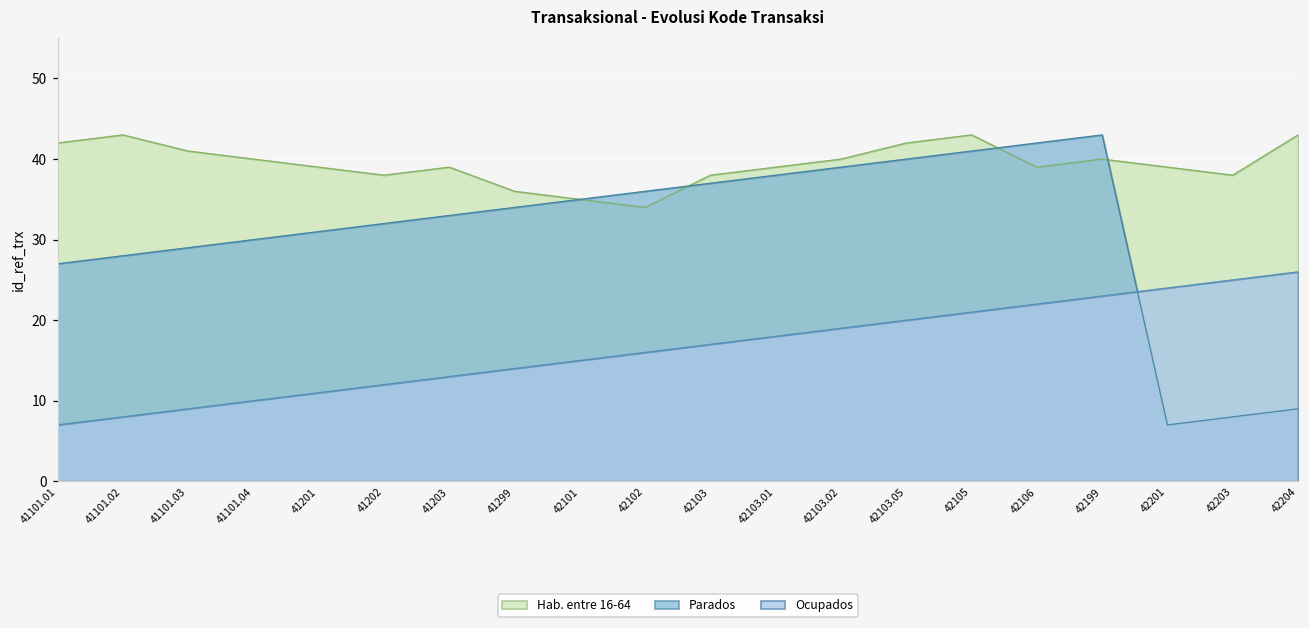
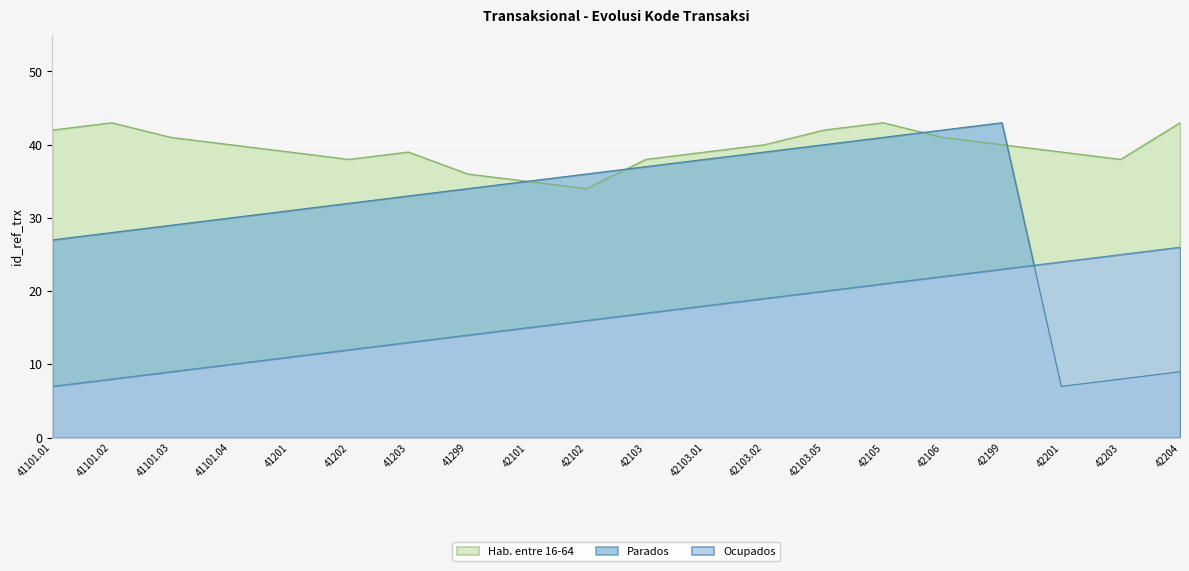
  {
    "Hab. entre 16-64": {
      "41101.01": 42,
      "41101.02": 43,
      "41101.03": 41,
      "41101.04": 40,
      "41201": 39,
      "41202": 38,
      "41203": 39,
      "41299": 36,
      "42102": 34,
      "42103": 38,
      "42103.01": 39,
      "42103.02": 40,
      "42103.05": 42,
      "42105": 43,
-     "42106": 39,
+     "42106": 41,
      "42199": 40,
      "42201": 39,
      "42203": 38,
      "42204": 43
    }
  }
